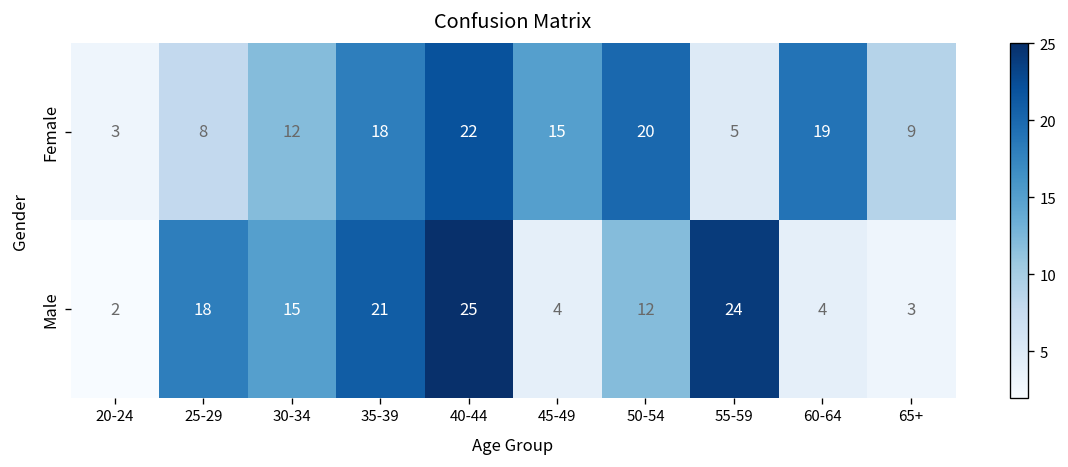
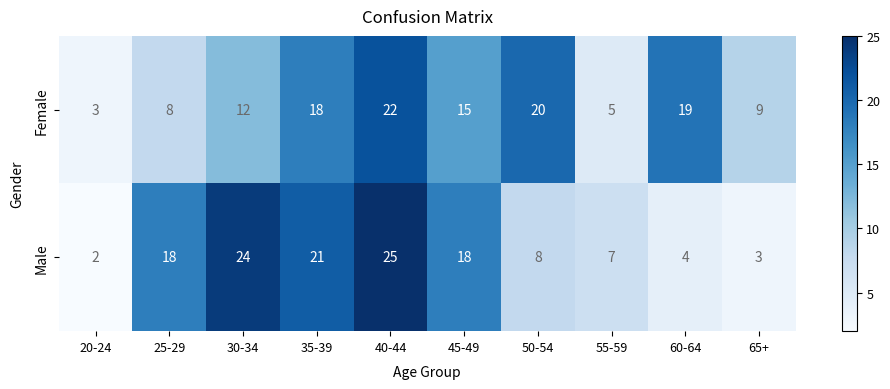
  {
    "Female": {
      "20-24": 3,
      "25-29": 8,
      "30-34": 12,
      "35-39": 18,
      "40-44": 22,
      "45-49": 15,
      "50-54": 20,
      "55-59": 5,
      "60-64": 19,
      "65+": 9
    },
    "Male": {
      "20-24": 2,
      "25-29": 18,
-     "30-34": 15,
+     "30-34": 24,
      "35-39": 21,
      "40-44": 25,
-     "45-49": 4,
-     "50-54": 12,
-     "55-59": 24,
+     "45-49": 18,
+     "50-54": 8,
+     "55-59": 7,
      "60-64": 4,
      "65+": 3
    }
  }
